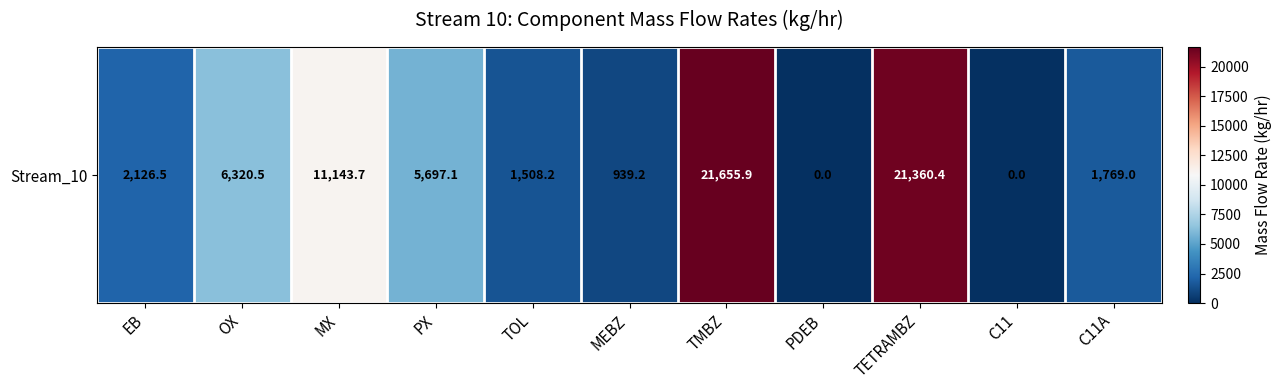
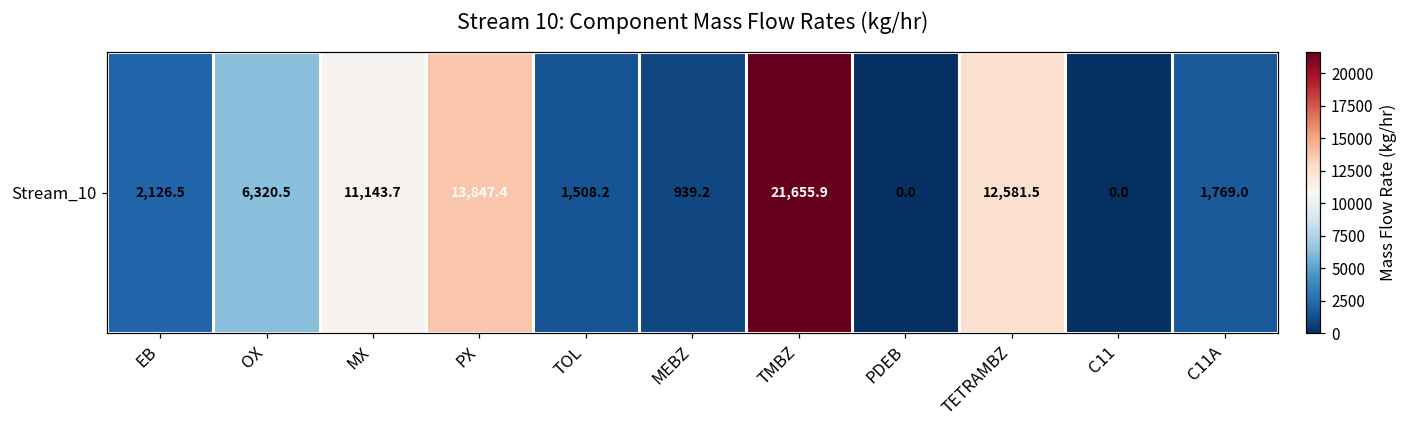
  {
    "Stream_10": {
      "EB": "2,126.5",
      "OX": "6,320.5",
      "MX": "11,143.7",
-     "PX": "5,697.1",
+     "PX": "13,847.4",
      "TOL": "1,508.2",
      "MEBZ": "939.2",
      "TMBZ": "21,655.9",
      "PDEB": "0.0",
-     "TETRAMBZ": "21,360.4",
+     "TETRAMBZ": "12,581.5",
      "C11": "0.0",
      "C11A": "1,769.0"
    }
  }
